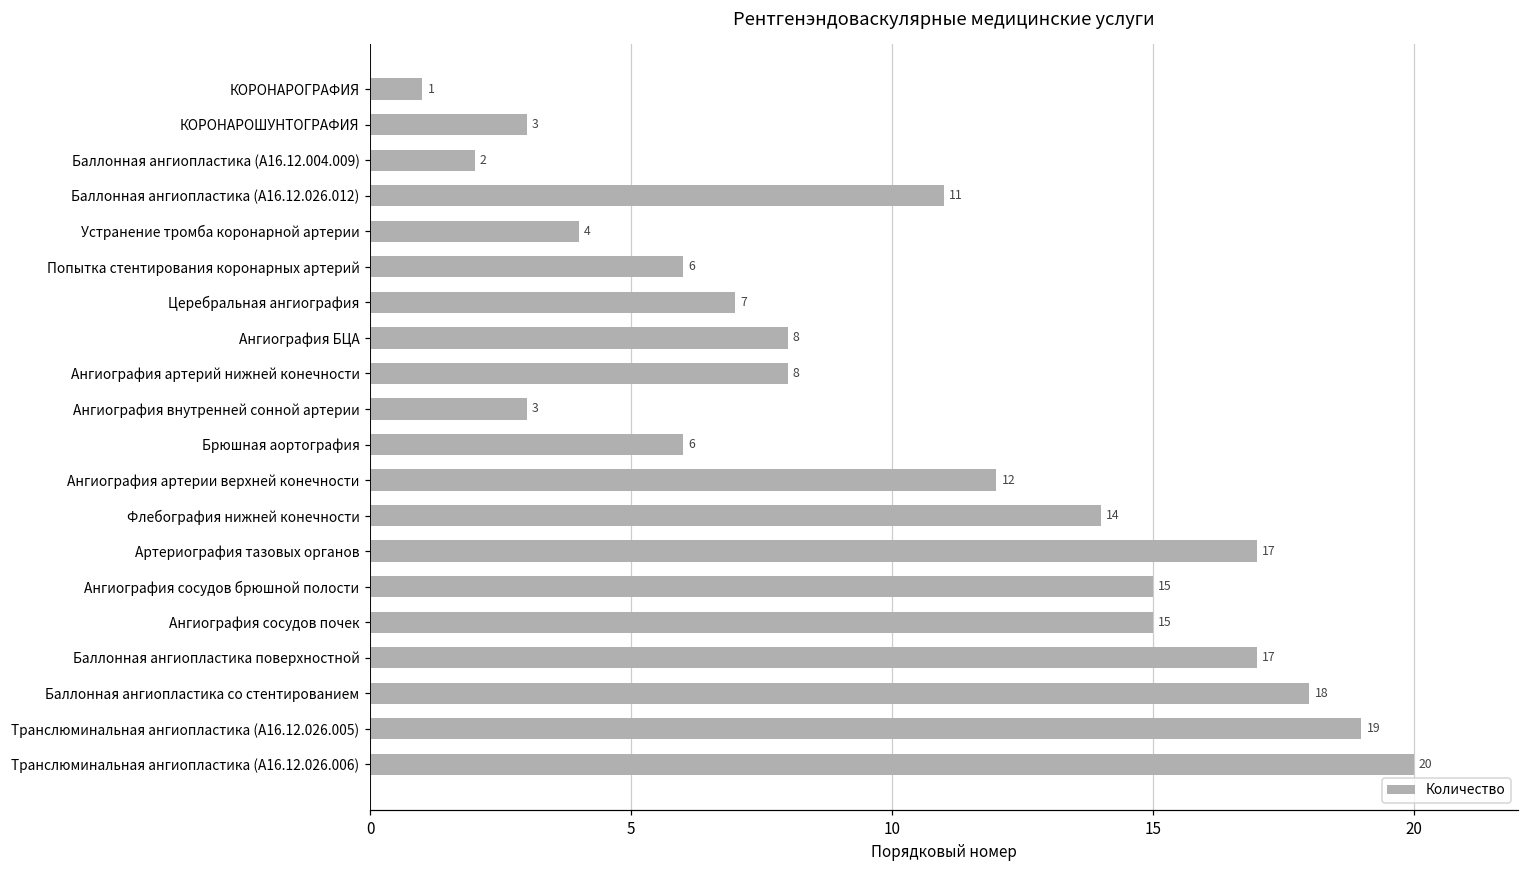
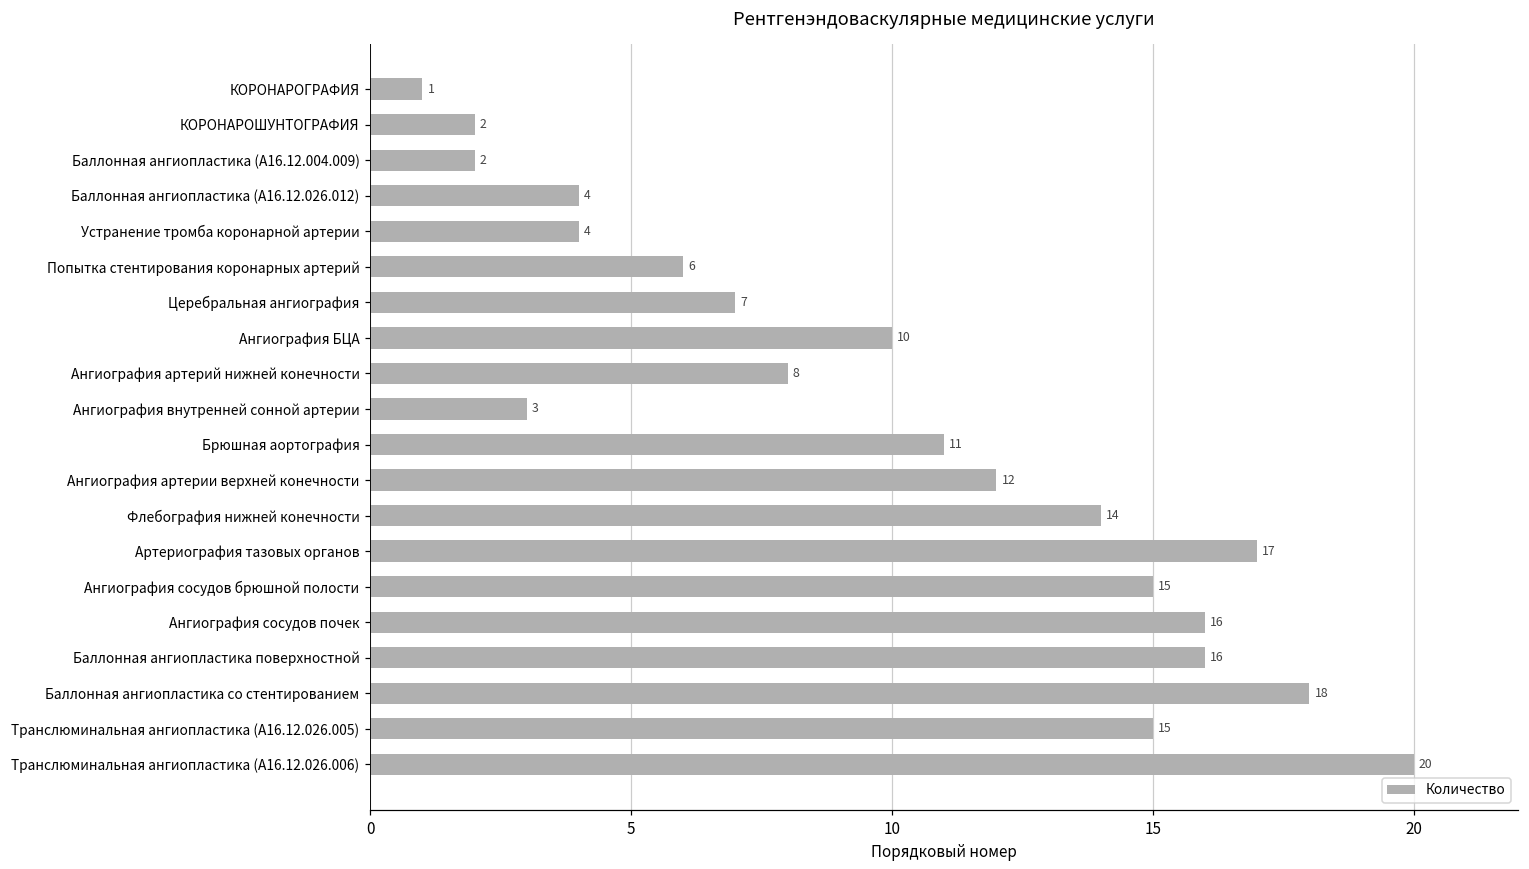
  {
    "КОРОНАРОГРАФИЯ": 1,
-   "КОРОНАРОШУНТОГРАФИЯ": 3,
+   "КОРОНАРОШУНТОГРАФИЯ": 2,
    "Баллонная ангиопластика (A16.12.004.009)": 2,
-   "Баллонная ангиопластика (A16.12.026.012)": 11,
+   "Баллонная ангиопластика (A16.12.026.012)": 4,
    "Устранение тромба коронарной артерии": 4,
    "Попытка стентирования коронарных артерий": 6,
    "Церебральная ангиография": 7,
-   "Ангиография БЦА": 8,
+   "Ангиография БЦА": 10,
    "Ангиография артерий нижней конечности": 8,
    "Ангиография внутренней сонной артерии": 3,
-   "Брюшная аортография": 6,
+   "Брюшная аортография": 11,
    "Ангиография артерии верхней конечности": 12,
    "Флебография нижней конечности": 14,
    "Артериография тазовых органов": 17,
    "Ангиография сосудов брюшной полости": 15,
-   "Ангиография сосудов почек": 15,
-   "Баллонная ангиопластика поверхностной": 17,
+   "Ангиография сосудов почек": 16,
+   "Баллонная ангиопластика поверхностной": 16,
    "Баллонная ангиопластика со стентированием": 18,
-   "Транслюминальная ангиопластика (A16.12.026.005)": 19,
+   "Транслюминальная ангиопластика (A16.12.026.005)": 15,
    "Транслюминальная ангиопластика (A16.12.026.006)": 20
  }
